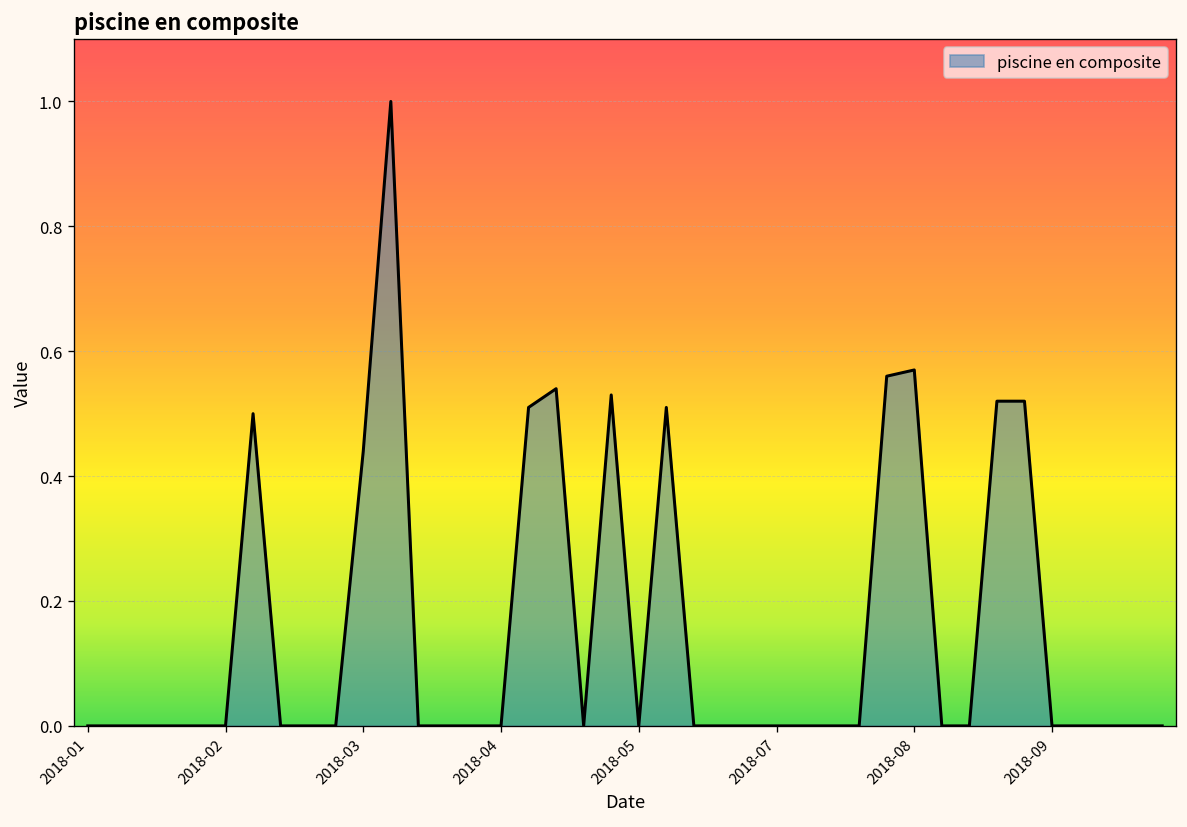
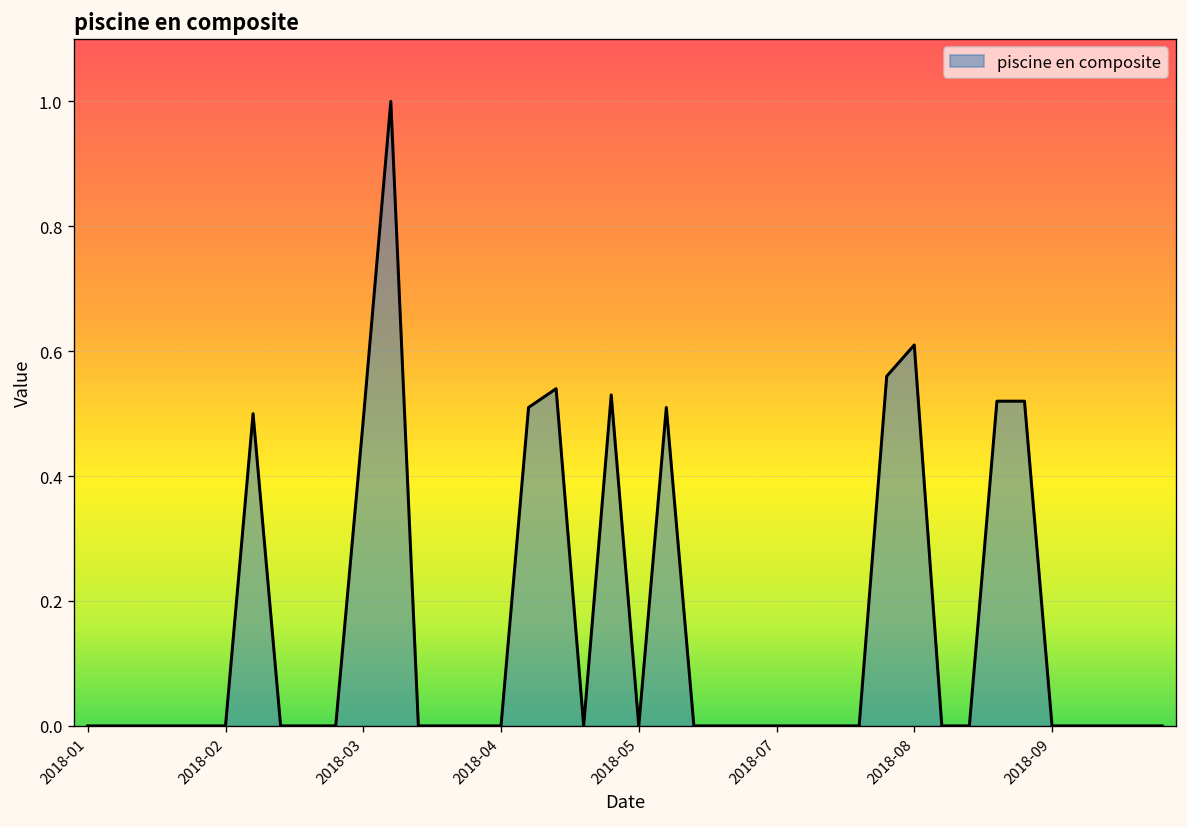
  {
    "2018-01": 0.00,
    "2018-02": 0.00,
-   "2018-03": 0.44,
+   "2018-03": 0.49,
    "2018-04": 0.00,
    "2018-05": 0.00,
    "2018-07": 0.00,
-   "2018-08": 0.57,
+   "2018-08": 0.61,
    "2018-09": 0.00
  }
